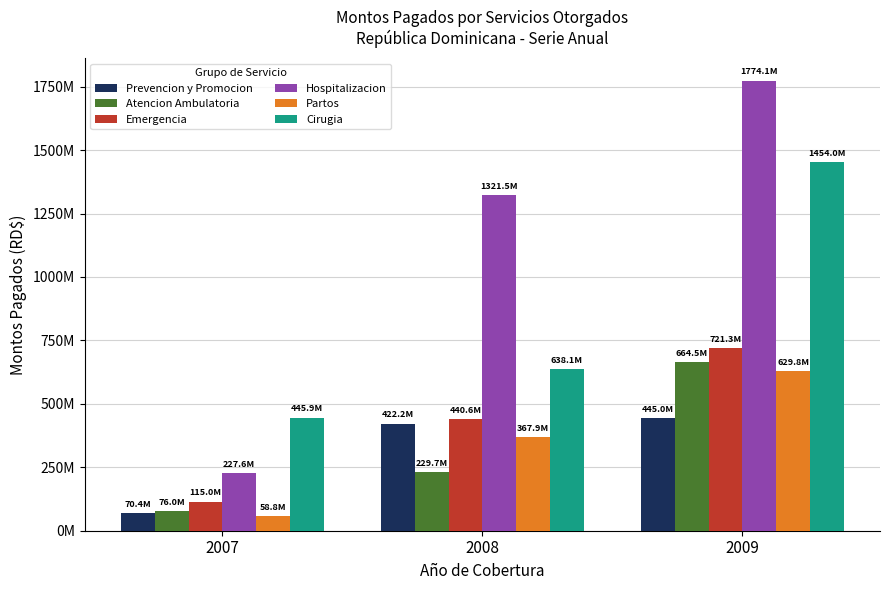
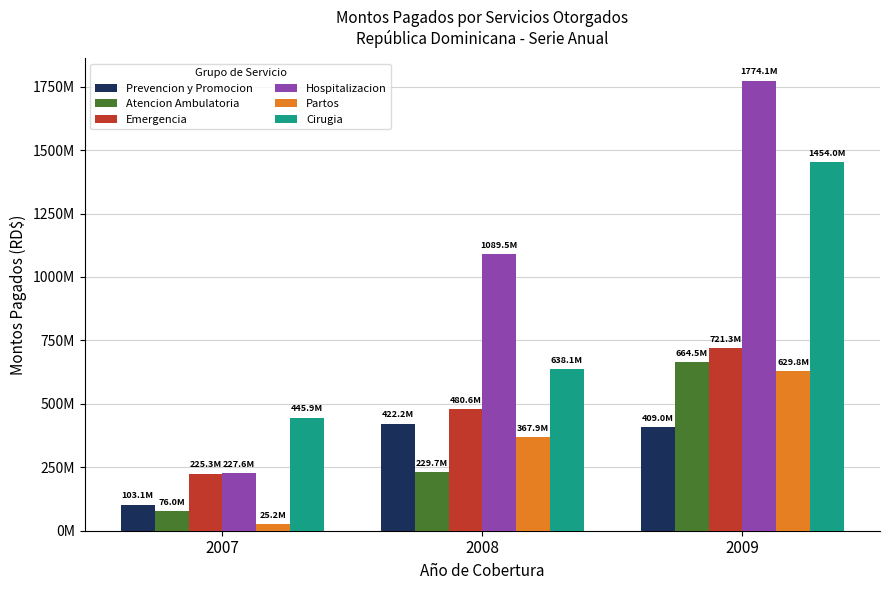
  {
    "Prevencion y Promocion": {
-     "2007": "70.4M",
+     "2007": "103.1M",
      "2008": "422.2M",
-     "2009": "445.0M"
+     "2009": "409.0M"
    },
    "Atencion Ambulatoria": {
      "2007": "76.0M",
      "2008": "229.7M",
      "2009": "664.5M"
    },
    "Emergencia": {
-     "2007": "115.0M",
-     "2008": "440.6M",
+     "2007": "225.3M",
+     "2008": "480.6M",
      "2009": "721.3M"
    },
    "Hospitalizacion": {
      "2007": "227.6M",
-     "2008": "1321.5M",
+     "2008": "1089.5M",
      "2009": "1774.1M"
    },
    "Partos": {
-     "2007": "58.8M",
+     "2007": "25.2M",
      "2008": "367.9M",
      "2009": "629.8M"
    },
    "Cirugia": {
      "2007": "445.9M",
      "2008": "638.1M",
      "2009": "1454.0M"
    }
  }
